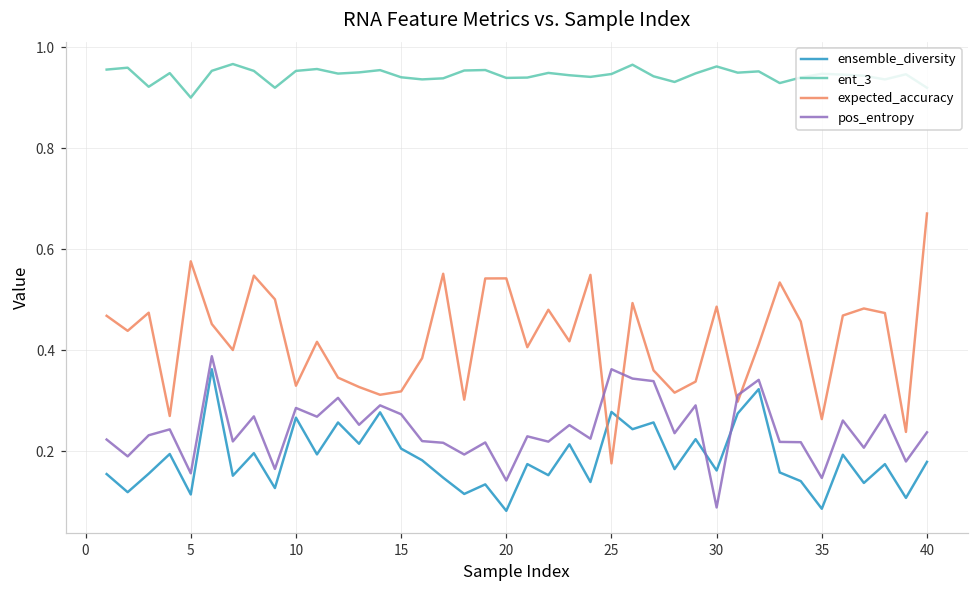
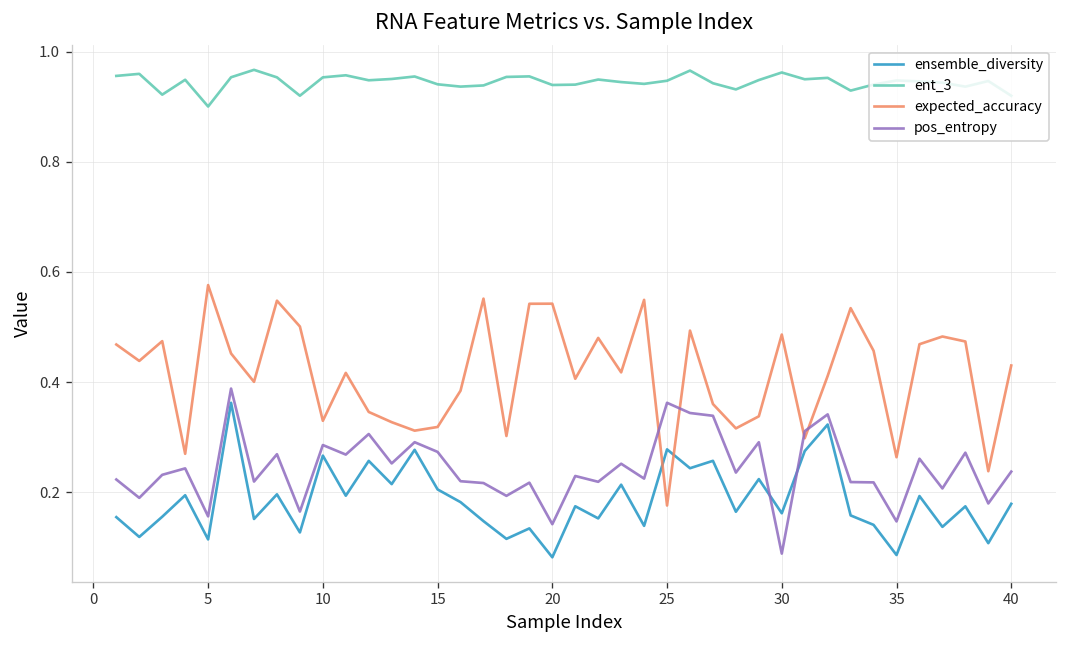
  {
    "ensemble_diversity": {
      "5": 0.11,
      "10": 0.27,
      "15": 0.21,
      "20": 0.08,
      "25": 0.28,
      "30": 0.16,
      "35": 0.09,
      "40": 0.18
    },
    "ent_3": {
      "5": 0.90,
      "10": 0.95,
      "15": 0.94,
      "20": 0.94,
      "25": 0.95,
      "30": 0.96
    },
    "expected_accuracy": {
      "5": 0.58,
      "10": 0.33,
      "15": 0.32,
      "20": 0.54,
      "25": 0.18,
      "30": 0.49,
      "35": 0.26,
-     "40": 0.67
+     "40": 0.43
    },
    "pos_entropy": {
      "5": 0.16,
      "10": 0.29,
      "15": 0.27,
      "20": 0.14,
      "25": 0.36,
      "30": 0.09,
      "35": 0.15,
      "40": 0.24
    }
  }
